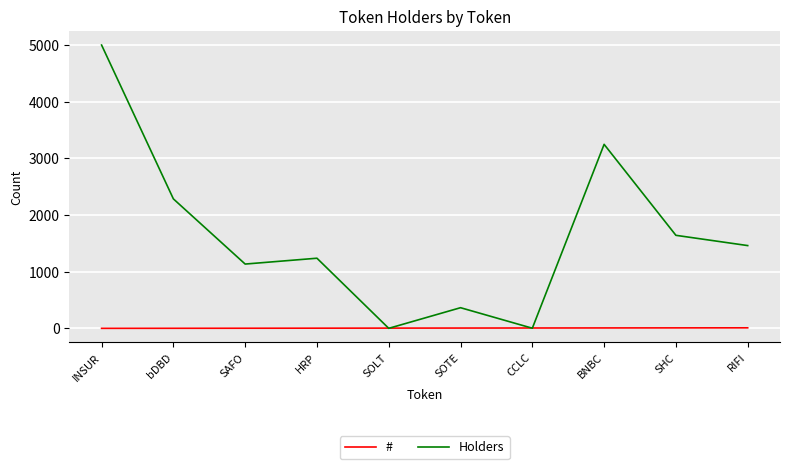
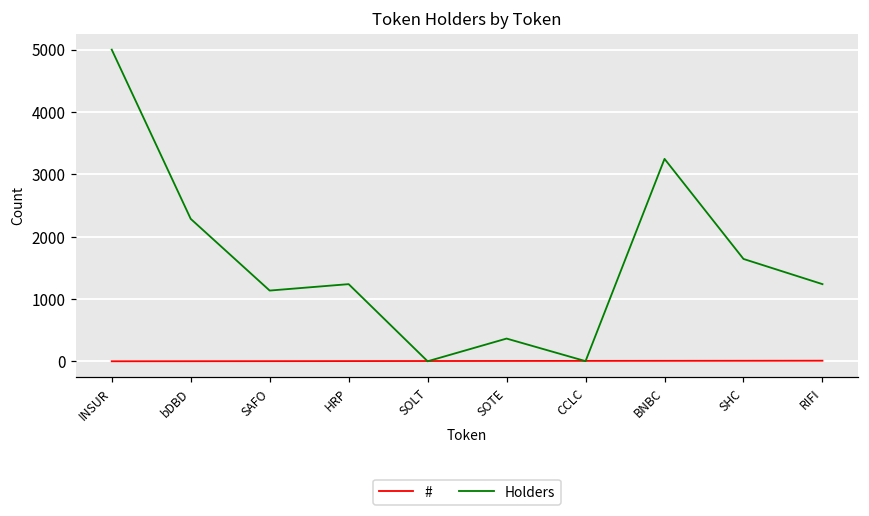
  {
    "#": {
      "INSUR": 0,
      "bDBD": 0,
      "SAFO": 0,
      "HRP": 0,
      "SOTE": 0,
      "BNBC": 0,
      "SHC": 0,
      "RIFI": 0
    },
    "Holders": {
      "INSUR": 5000,
      "bDBD": 2300,
      "SAFO": 1100,
      "HRP": 1200,
      "SOTE": 400,
      "BNBC": 3200,
      "SHC": 1600,
-     "RIFI": 1500
+     "RIFI": 1200
    }
  }
